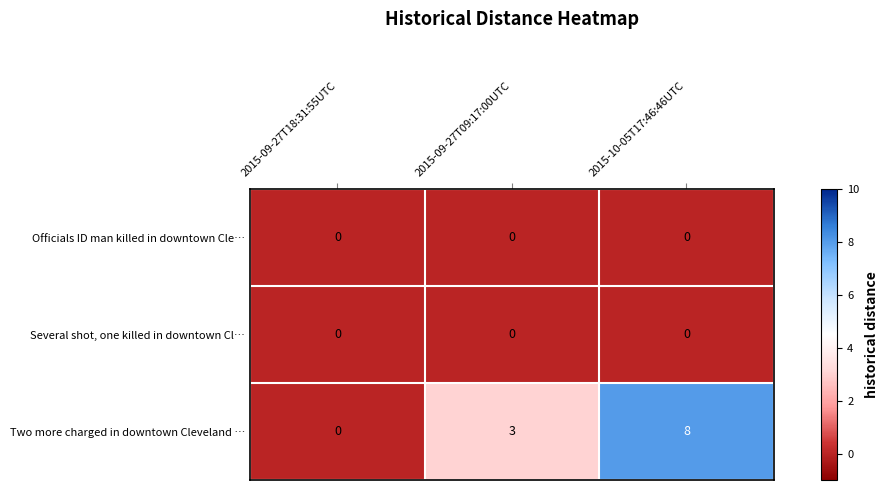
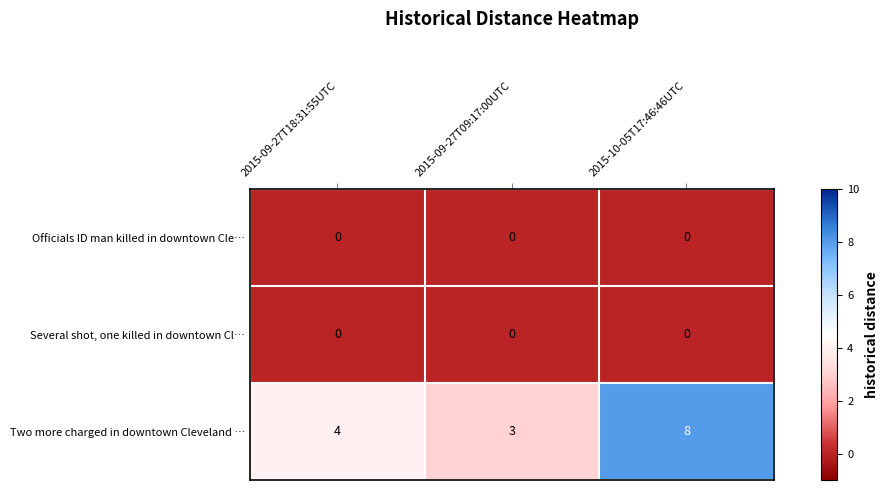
  {
    "Officials ID man killed in downtown Cle…": {
      "2015-09-27T18:31:55UTC": 0,
      "2015-09-27T09:17:00UTC": 0,
      "2015-10-05T17:46:46UTC": 0
    },
    "Several shot, one killed in downtown Cl…": {
      "2015-09-27T18:31:55UTC": 0,
      "2015-09-27T09:17:00UTC": 0,
      "2015-10-05T17:46:46UTC": 0
    },
    "Two more charged in downtown Cleveland …": {
-     "2015-09-27T18:31:55UTC": 0,
+     "2015-09-27T18:31:55UTC": 4,
      "2015-09-27T09:17:00UTC": 3,
      "2015-10-05T17:46:46UTC": 8
    }
  }
